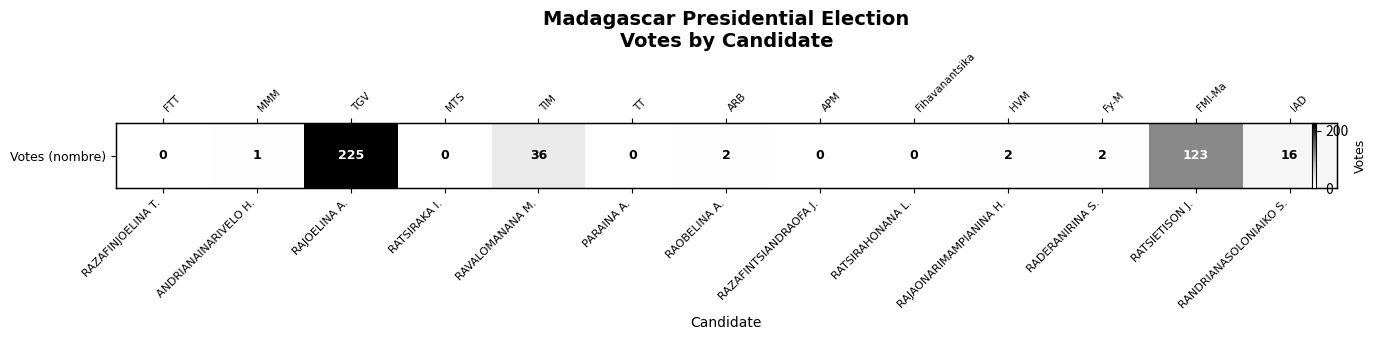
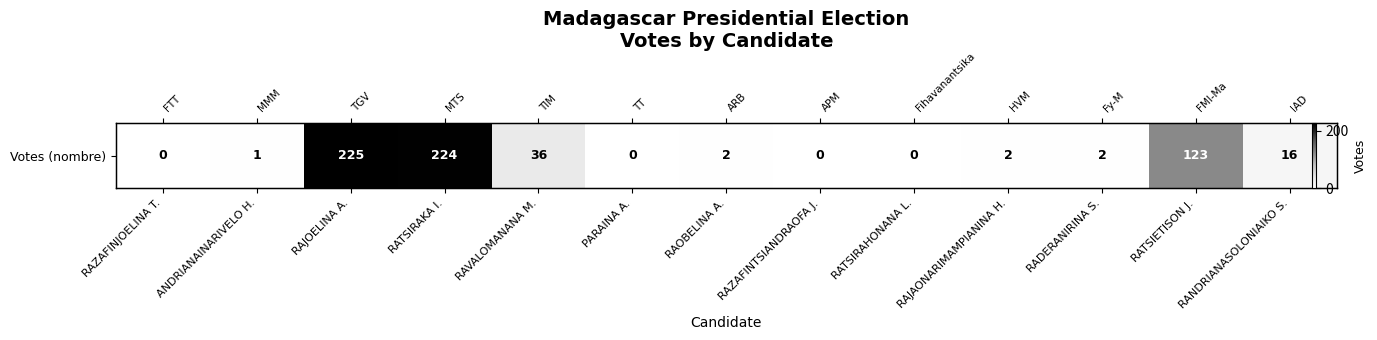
  {
    "Votes (nombre)": {
      "RAZAFINJOELINA T.": 0,
      "ANDRIANAINARIVELO H.": 1,
      "RAJOELINA A.": 225,
-     "RATSIRAKA I.": 0,
+     "RATSIRAKA I.": 224,
      "RAVALOMANANA M.": 36,
      "PARAINA A.": 0,
      "RAOBELINA A.": 2,
      "RAZAFINTSIANDRAOFA J.": 0,
      "RATSIRAHONANA L.": 0,
      "RAJAONARIMAMPIANINA H.": 2,
      "RADERANIRINA S.": 2,
      "RATSIETISON J.": 123,
      "RANDRIANASOLONIAIKO S.": 16
    }
  }
